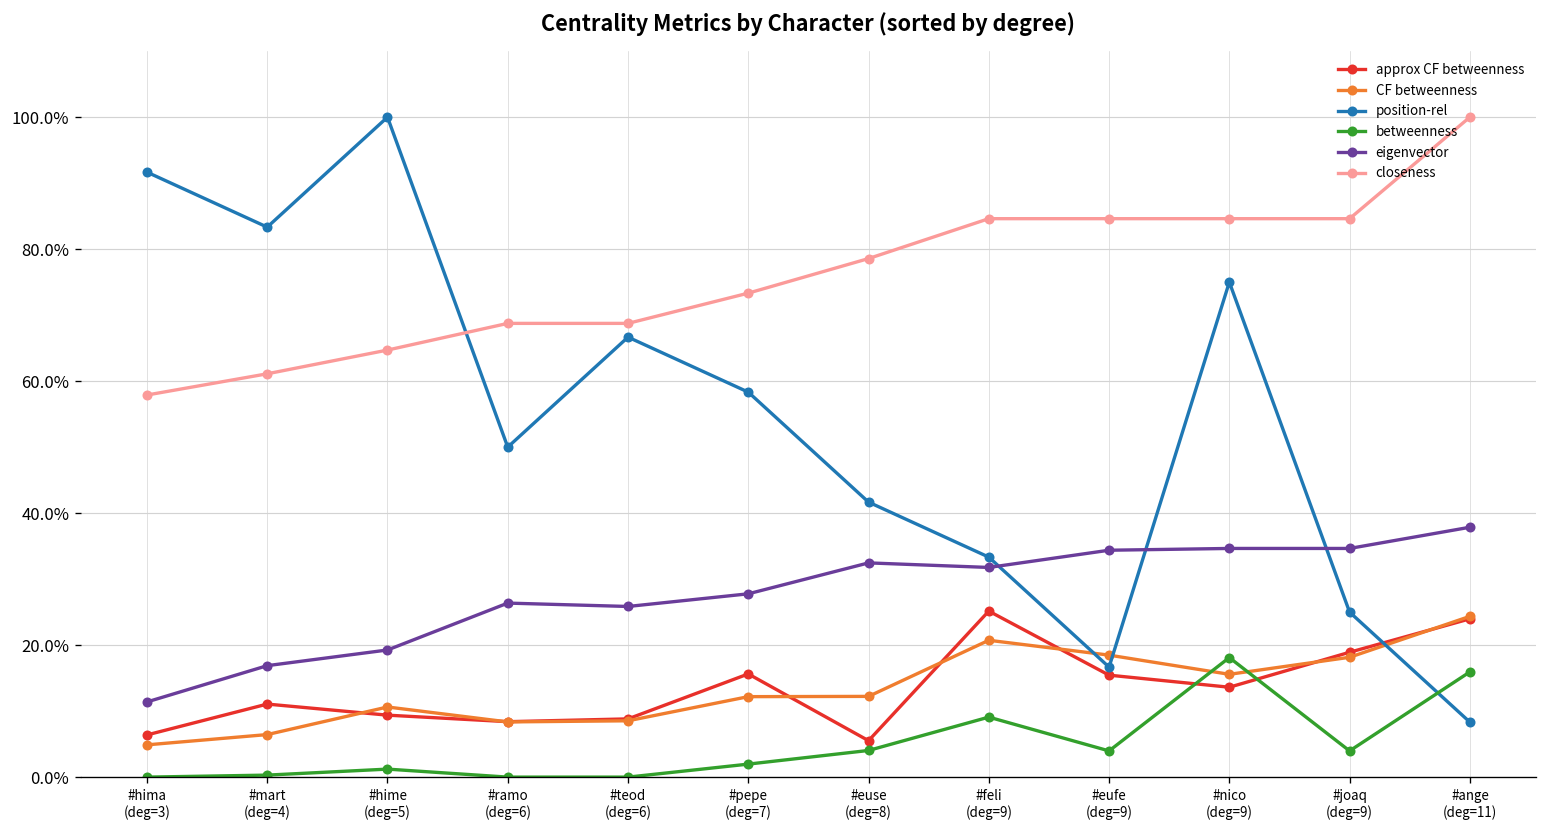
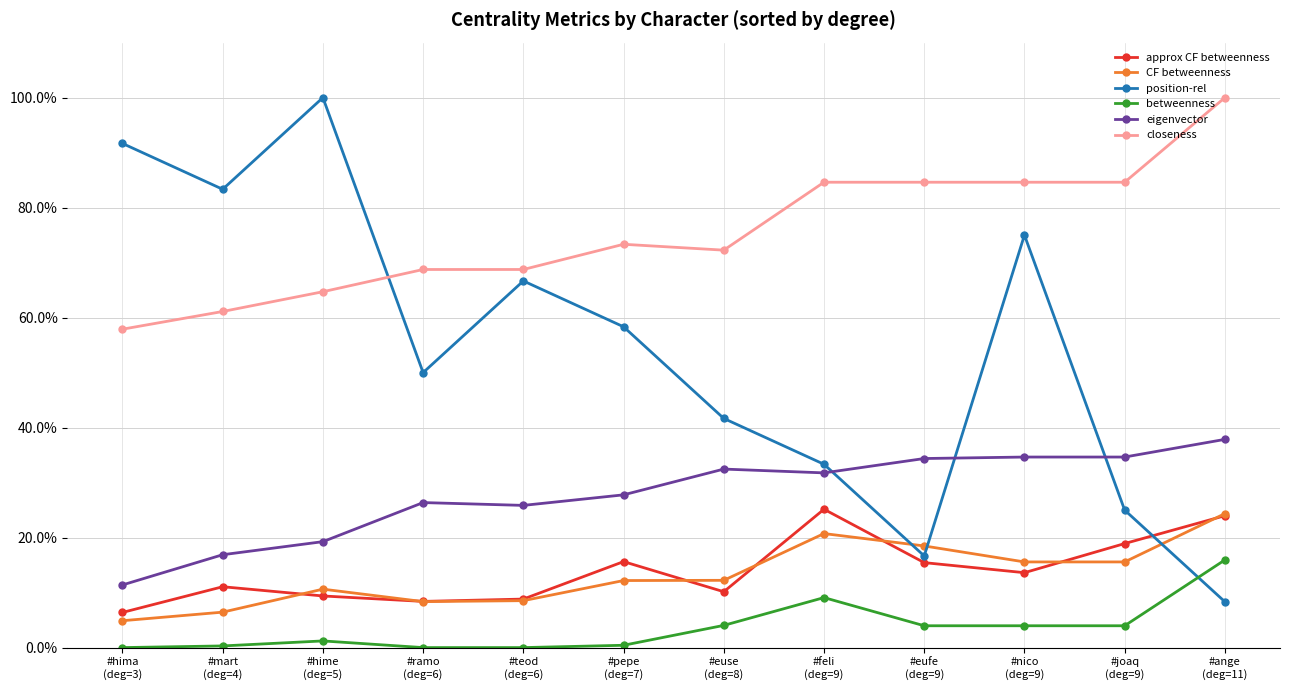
  {
    "approx CF betweenness": {
      "#hima (deg=3)": "6%",
      "#mart (deg=4)": "11%",
      "#hime (deg=5)": "9%",
      "#pepe (deg=7)": "16%",
-     "#euse (deg=8)": "6%",
+     "#euse (deg=8)": "10%",
      "#feli (deg=9)": "25%",
      "#eufe (deg=9)": "15%",
      "#nico (deg=9)": "14%",
      "#joaq (deg=9)": "19%"
    },
    "CF betweenness": {
      "#hima (deg=3)": "5%",
      "#mart (deg=4)": "6%",
      "#hime (deg=5)": "11%",
      "#pepe (deg=7)": "12%",
      "#euse (deg=8)": "12%",
      "#feli (deg=9)": "21%",
      "#eufe (deg=9)": "18%",
      "#nico (deg=9)": "16%",
-     "#joaq (deg=9)": "18%"
+     "#joaq (deg=9)": "16%"
    },
    "position-rel": {
      "#hima (deg=3)": "92%",
      "#mart (deg=4)": "83%",
      "#hime (deg=5)": "100%",
      "#ramo (deg=6)": "50%",
      "#teod (deg=6)": "67%",
      "#pepe (deg=7)": "58%",
      "#euse (deg=8)": "42%",
      "#feli (deg=9)": "33%",
      "#eufe (deg=9)": "17%",
      "#nico (deg=9)": "75%",
      "#joaq (deg=9)": "25%",
      "#ange (deg=11)": "8%"
    },
    "betweenness": {
      "#hima (deg=3)": "0%",
      "#mart (deg=4)": "0%",
      "#hime (deg=5)": "1%",
      "#ramo (deg=6)": "0%",
      "#teod (deg=6)": "0%",
-     "#pepe (deg=7)": "2%",
+     "#pepe (deg=7)": "0%",
      "#euse (deg=8)": "4%",
      "#feli (deg=9)": "9%",
      "#eufe (deg=9)": "4%",
-     "#nico (deg=9)": "18%",
+     "#nico (deg=9)": "4%",
      "#joaq (deg=9)": "4%",
      "#ange (deg=11)": "16%"
    },
    "eigenvector": {
      "#hima (deg=3)": "11%",
      "#mart (deg=4)": "17%",
      "#hime (deg=5)": "19%",
      "#ramo (deg=6)": "26%",
      "#teod (deg=6)": "26%",
      "#pepe (deg=7)": "28%",
      "#euse (deg=8)": "32%",
      "#feli (deg=9)": "32%",
      "#eufe (deg=9)": "34%",
      "#nico (deg=9)": "35%",
      "#joaq (deg=9)": "35%",
      "#ange (deg=11)": "38%"
    },
    "closeness": {
      "#hima (deg=3)": "58%",
      "#mart (deg=4)": "61%",
      "#hime (deg=5)": "65%",
      "#ramo (deg=6)": "69%",
      "#teod (deg=6)": "69%",
      "#pepe (deg=7)": "73%",
-     "#euse (deg=8)": "79%",
+     "#euse (deg=8)": "72%",
      "#feli (deg=9)": "85%",
      "#eufe (deg=9)": "85%",
      "#nico (deg=9)": "85%",
      "#joaq (deg=9)": "85%",
      "#ange (deg=11)": "100%"
    }
  }
